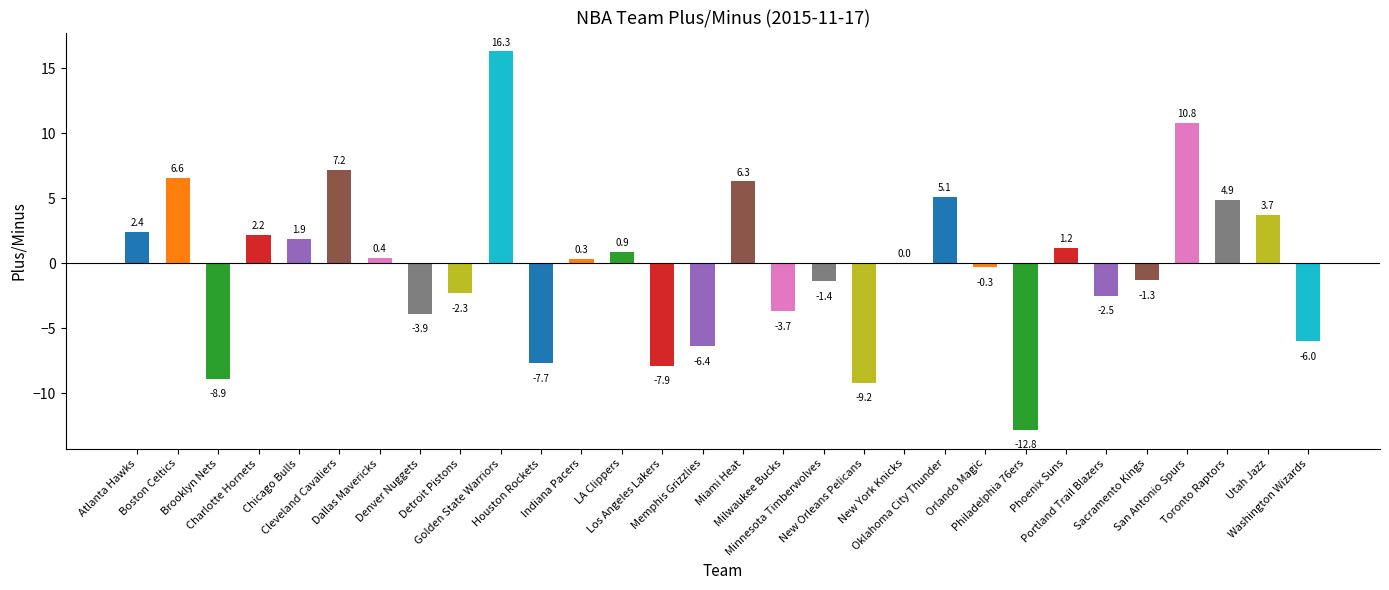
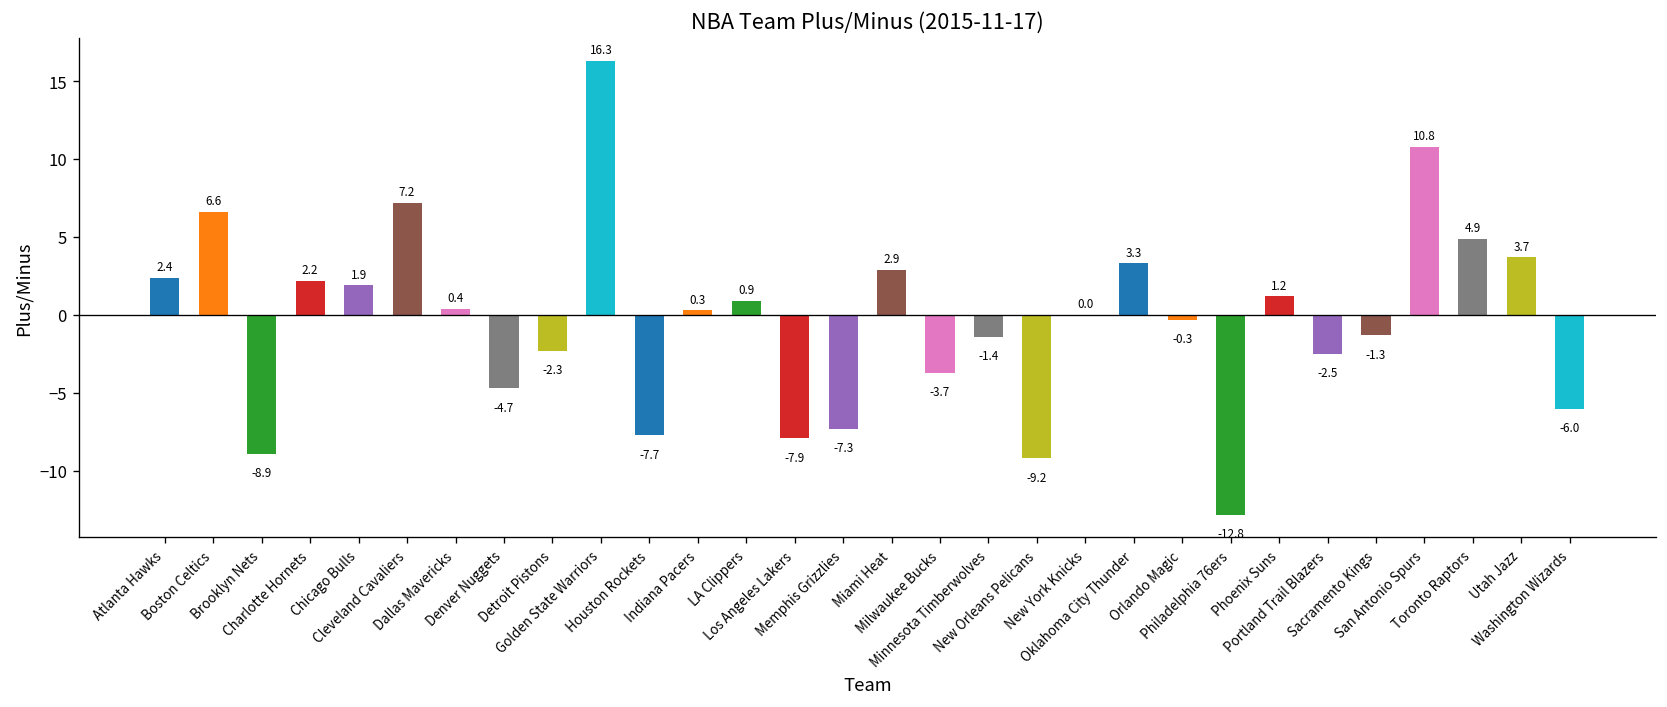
  {
    "Atlanta Hawks": 2.4,
    "Boston Celtics": 6.6,
    "Brooklyn Nets": -8.9,
    "Charlotte Hornets": 2.2,
    "Chicago Bulls": 1.9,
    "Cleveland Cavaliers": 7.2,
    "Dallas Mavericks": 0.4,
-   "Denver Nuggets": -3.9,
+   "Denver Nuggets": -4.7,
    "Detroit Pistons": -2.3,
    "Golden State Warriors": 16.3,
    "Houston Rockets": -7.7,
    "Indiana Pacers": 0.3,
    "LA Clippers": 0.9,
    "Los Angeles Lakers": -7.9,
-   "Memphis Grizzlies": -6.4,
-   "Miami Heat": 6.3,
+   "Memphis Grizzlies": -7.3,
+   "Miami Heat": 2.9,
    "Milwaukee Bucks": -3.7,
    "Minnesota Timberwolves": -1.4,
    "New Orleans Pelicans": -9.2,
    "New York Knicks": 0.0,
-   "Oklahoma City Thunder": 5.1,
+   "Oklahoma City Thunder": 3.3,
    "Orlando Magic": -0.3,
    "Philadelphia 76ers": -12.8,
    "Phoenix Suns": 1.2,
    "Portland Trail Blazers": -2.5,
    "Sacramento Kings": -1.3,
    "San Antonio Spurs": 10.8,
    "Toronto Raptors": 4.9,
    "Utah Jazz": 3.7,
    "Washington Wizards": -6.0
  }
